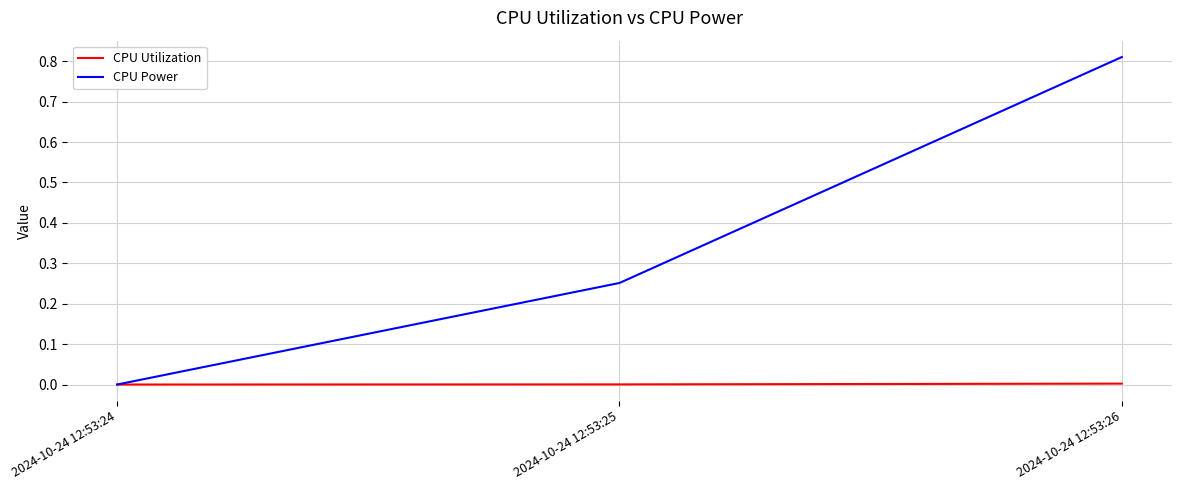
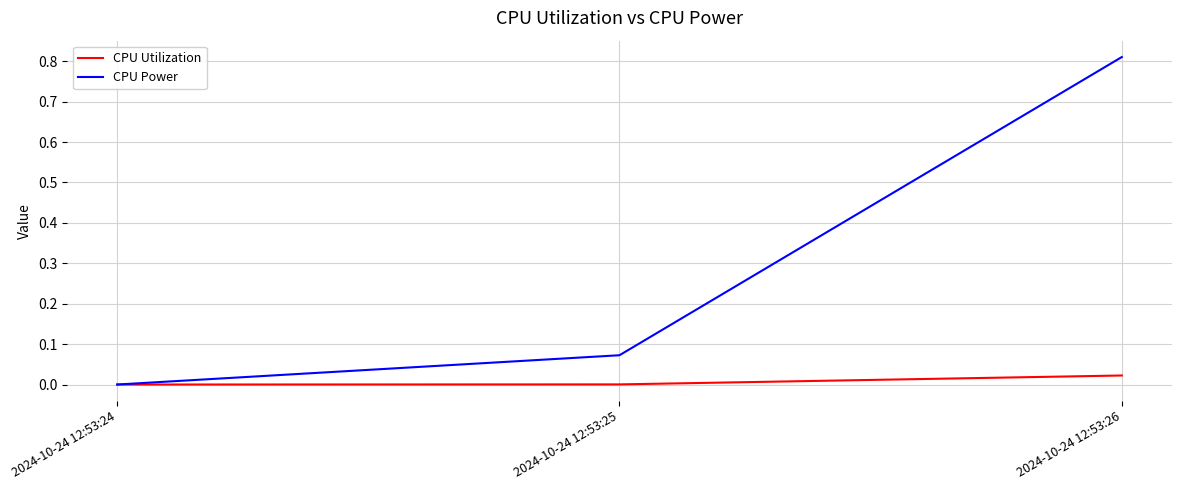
  {
    "CPU Utilization": {
      "2024-10-24 12:53:25": 0.00,
-     "2024-10-24 12:53:26": 0.00
+     "2024-10-24 12:53:26": 0.02
    },
    "CPU Power": {
-     "2024-10-24 12:53:25": 0.25,
+     "2024-10-24 12:53:25": 0.07,
      "2024-10-24 12:53:26": 0.81
    }
  }
